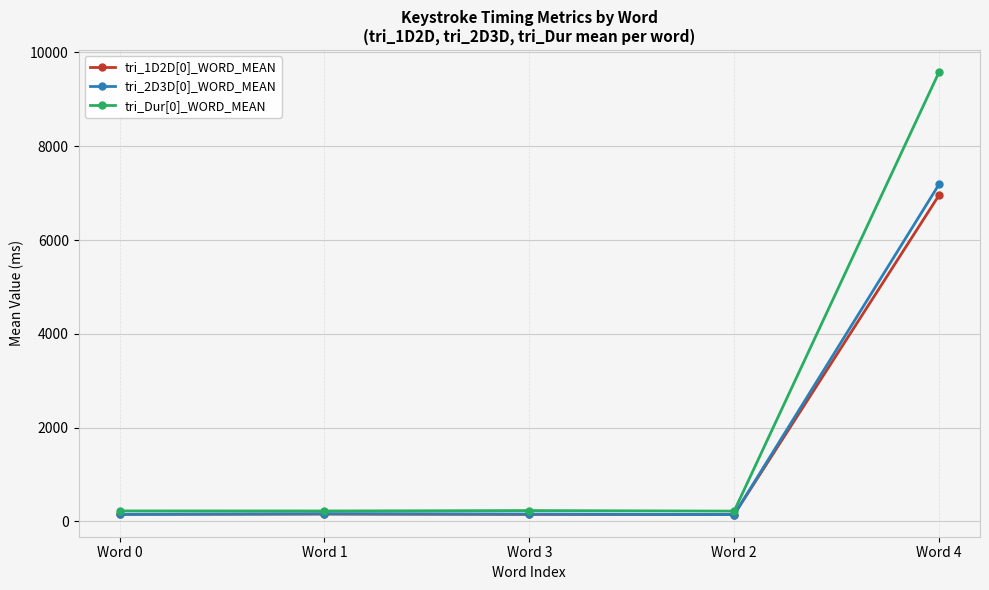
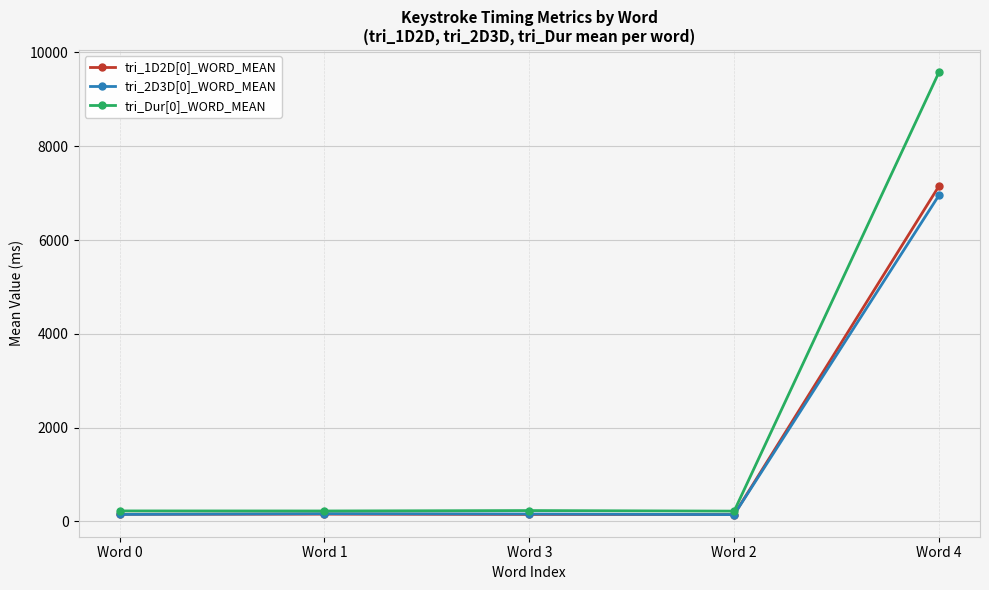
  {
    "tri_1D2D[0]_WORD_MEAN": {
-     "Word 4": 7000
+     "Word 4": 7200
    },
    "tri_2D3D[0]_WORD_MEAN": {
-     "Word 4": 7200
+     "Word 4": 7000
    },
    "tri_Dur[0]_WORD_MEAN": {
      "Word 0": 200,
      "Word 1": 200,
      "Word 3": 200,
      "Word 2": 200,
      "Word 4": 9600
    }
  }
